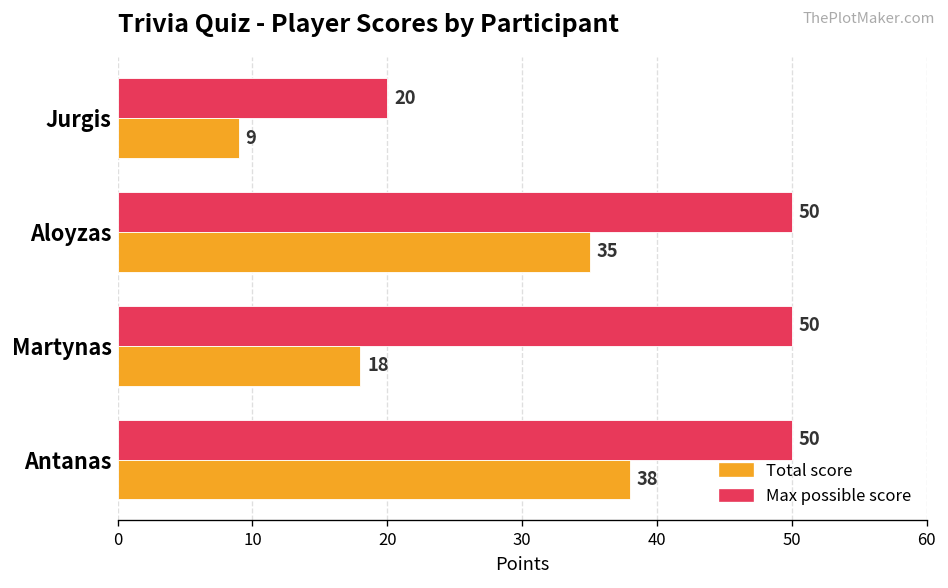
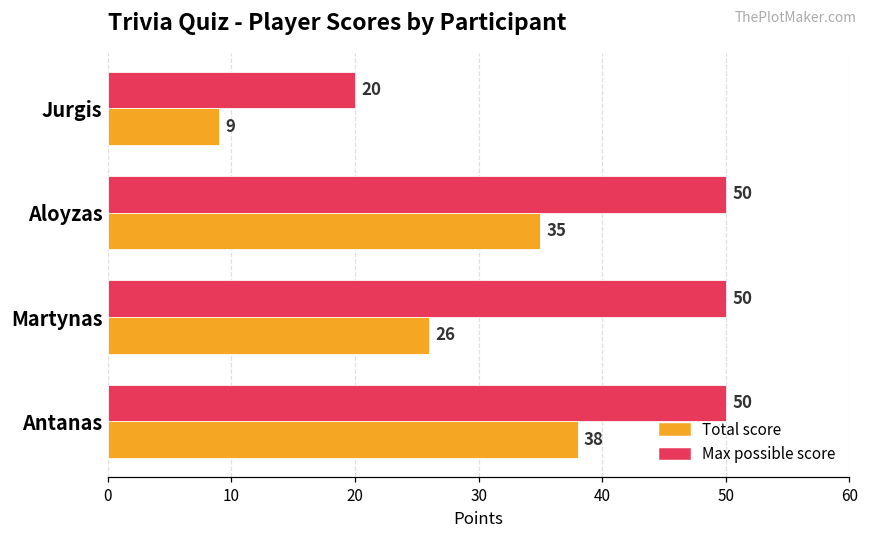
  {
    "Total score": {
      "Jurgis": 9,
      "Aloyzas": 35,
-     "Martynas": 18,
+     "Martynas": 26,
      "Antanas": 38
    }
  }
